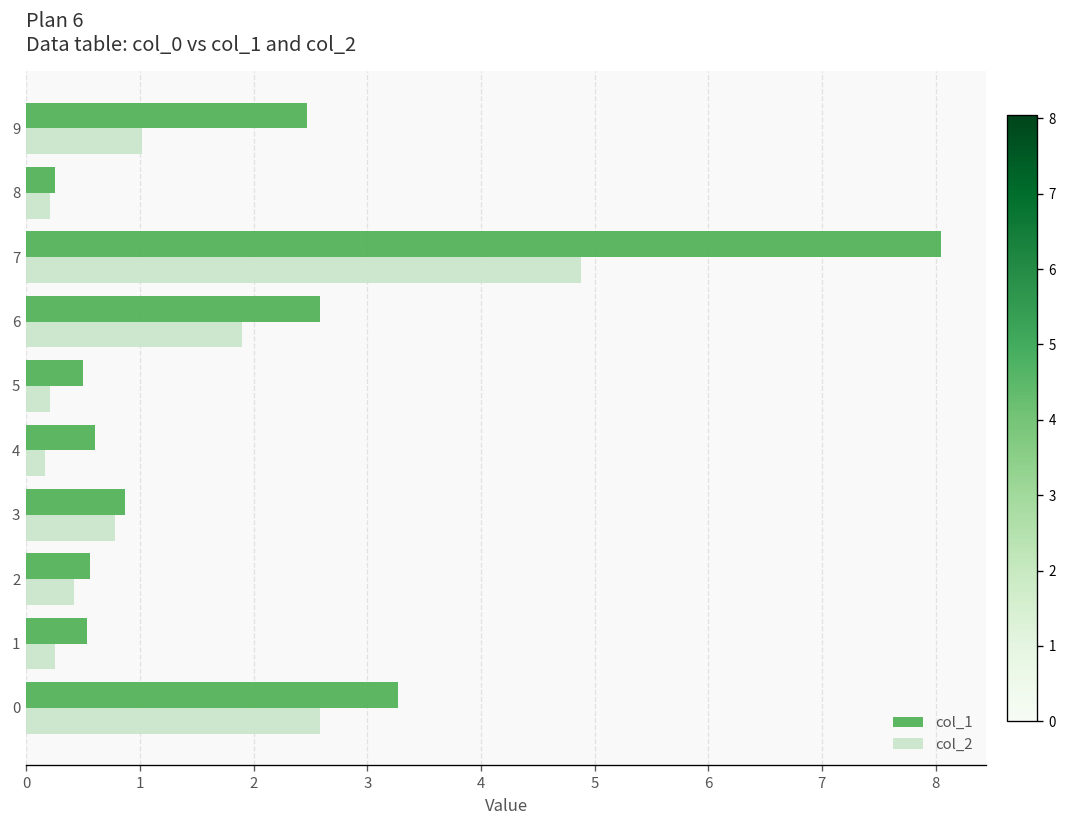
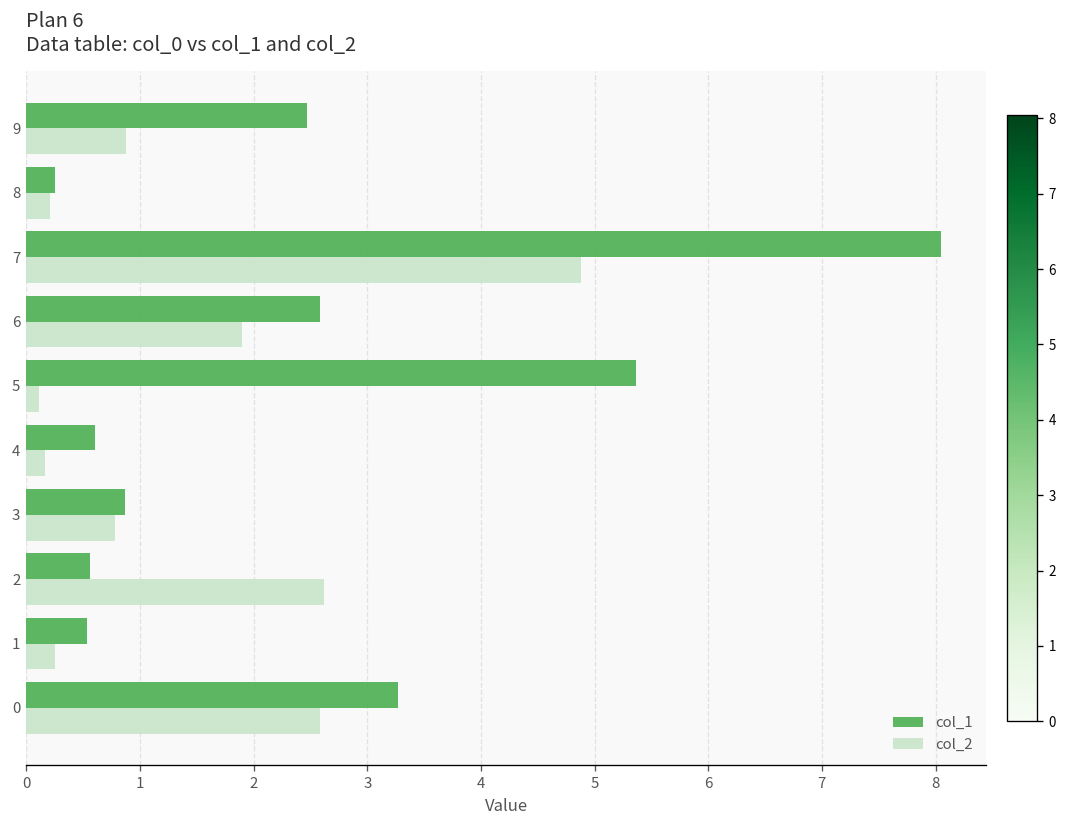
  {
    "col_1": {
      "9": 2.5,
      "8": 0.3,
      "7": 8.0,
      "6": 2.6,
-     "5": 0.5,
+     "5": 5.4,
      "4": 0.6,
      "3": 0.9,
      "2": 0.6,
      "1": 0.5,
      "0": 3.3
    },
    "col_2": {
-     "9": 1.0,
+     "9": 0.9,
      "8": 0.2,
      "7": 4.9,
      "6": 1.9,
-     "5": 0.2,
+     "5": 0.1,
      "4": 0.2,
      "3": 0.8,
-     "2": 0.4,
+     "2": 2.6,
      "1": 0.3,
      "0": 2.6
    }
  }
